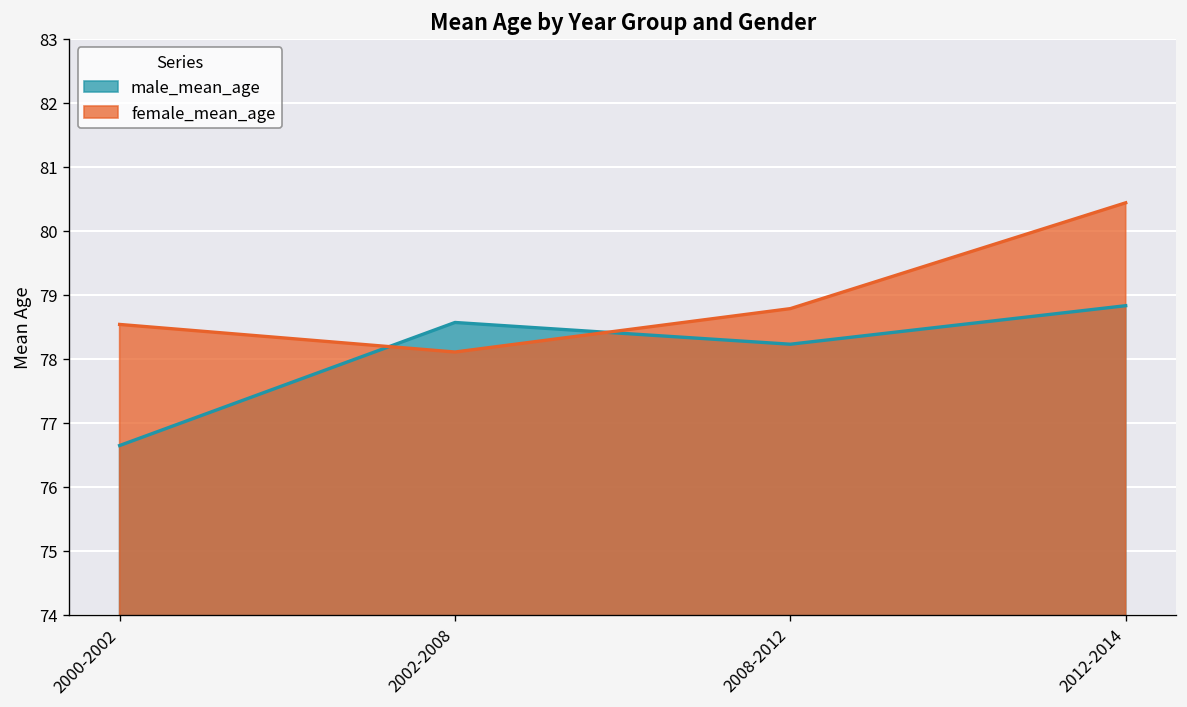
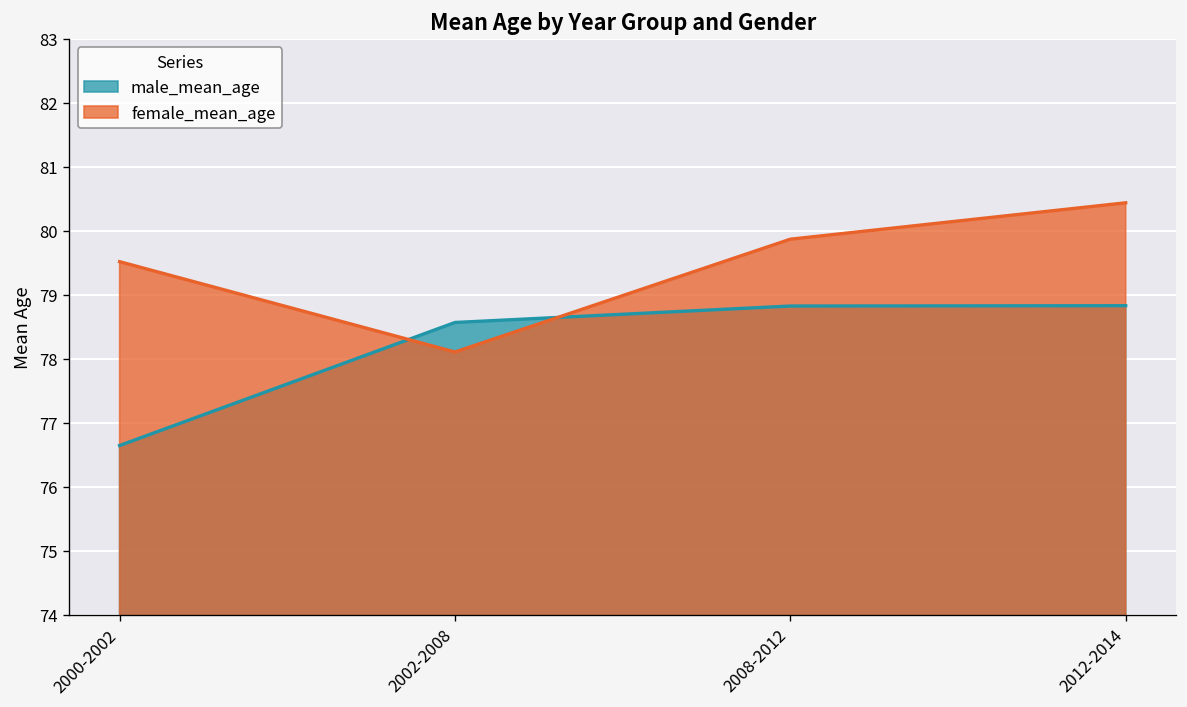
  {
    "male_mean_age": {
      "2000-2002": 76.6,
      "2002-2008": 78.6,
-     "2008-2012": 78.2,
+     "2008-2012": 78.8,
      "2012-2014": 78.8
    },
    "female_mean_age": {
-     "2000-2002": 78.5,
+     "2000-2002": 79.5,
      "2002-2008": 78.1,
-     "2008-2012": 78.8,
+     "2008-2012": 79.9,
      "2012-2014": 80.4
    }
  }
